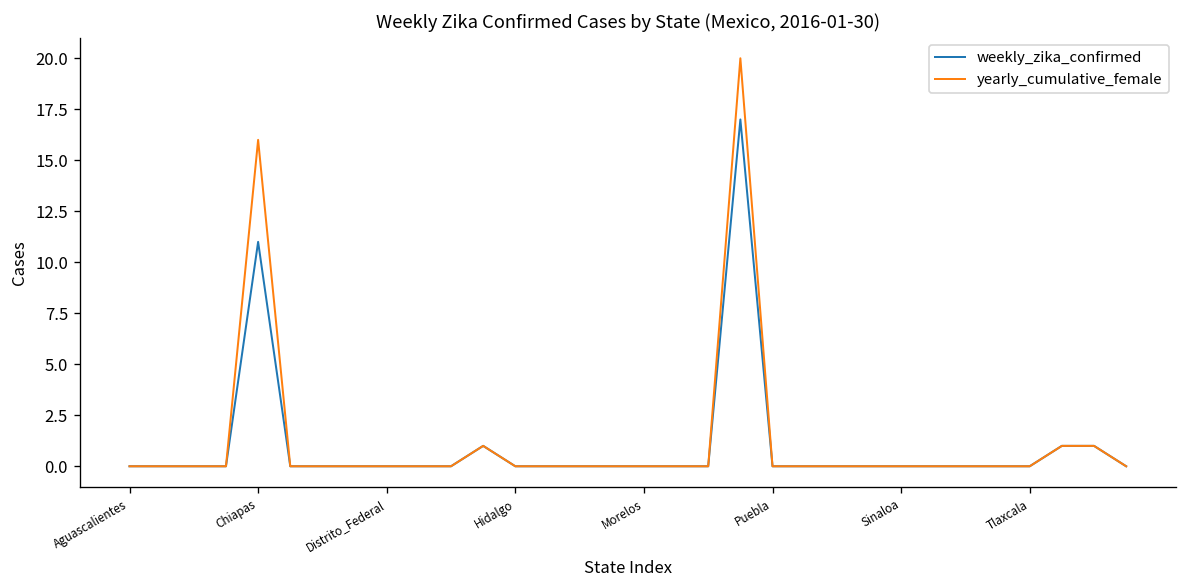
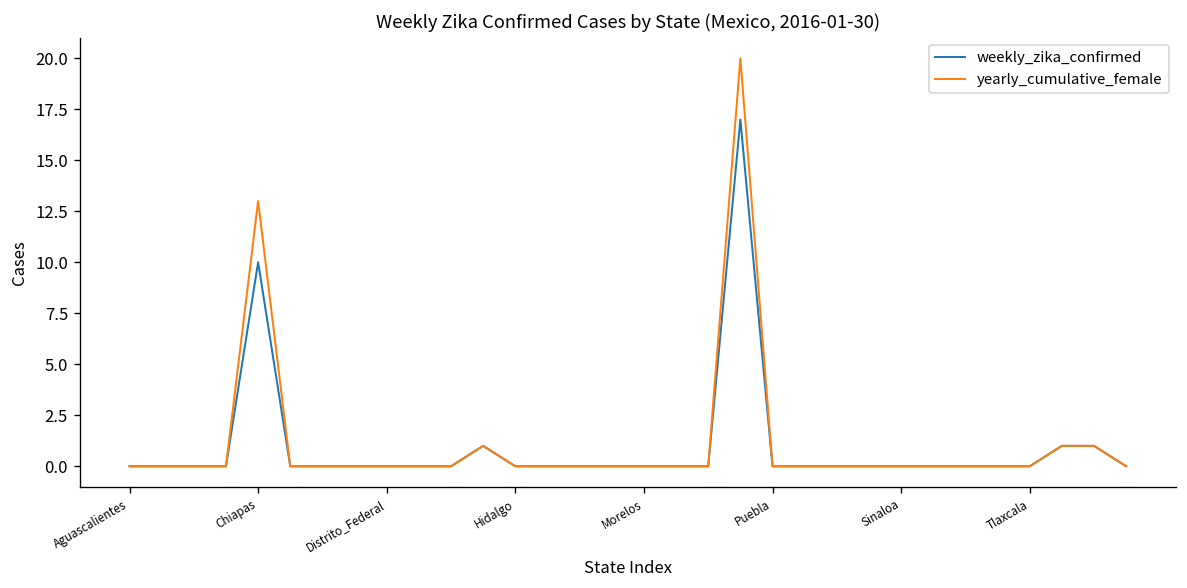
  {
    "weekly_zika_confirmed": {
-     "Chiapas": 11
+     "Chiapas": 10
    },
    "yearly_cumulative_female": {
-     "Chiapas": 16
+     "Chiapas": 13
    }
  }
